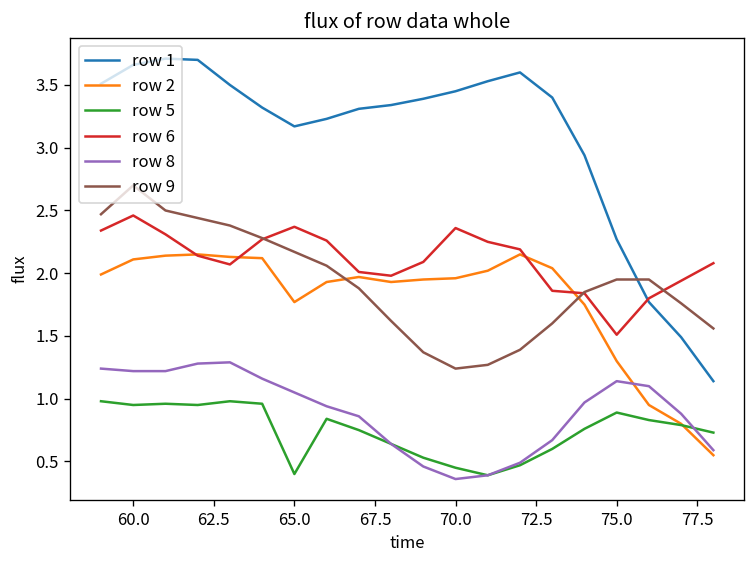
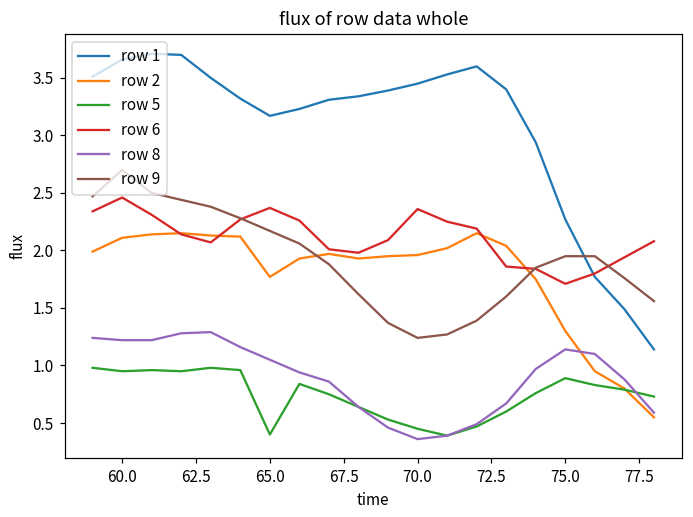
  {
    "row 1": {
      "65.0": 3.17,
      "70.0": 3.45,
      "75.0": 2.27
    },
    "row 2": {
      "60.0": 2.11,
      "65.0": 1.77,
      "70.0": 1.96,
      "75.0": 1.30
    },
    "row 5": {
      "60.0": 0.95,
      "65.0": 0.40,
      "70.0": 0.45,
      "75.0": 0.89
    },
    "row 6": {
      "60.0": 2.46,
      "65.0": 2.37,
      "70.0": 2.36,
-     "75.0": 1.51
+     "75.0": 1.71
    },
    "row 8": {
      "60.0": 1.22,
      "65.0": 1.05,
      "70.0": 0.36,
      "75.0": 1.14
    },
    "row 9": {
      "65.0": 2.17,
      "70.0": 1.24,
      "75.0": 1.95
    }
  }
